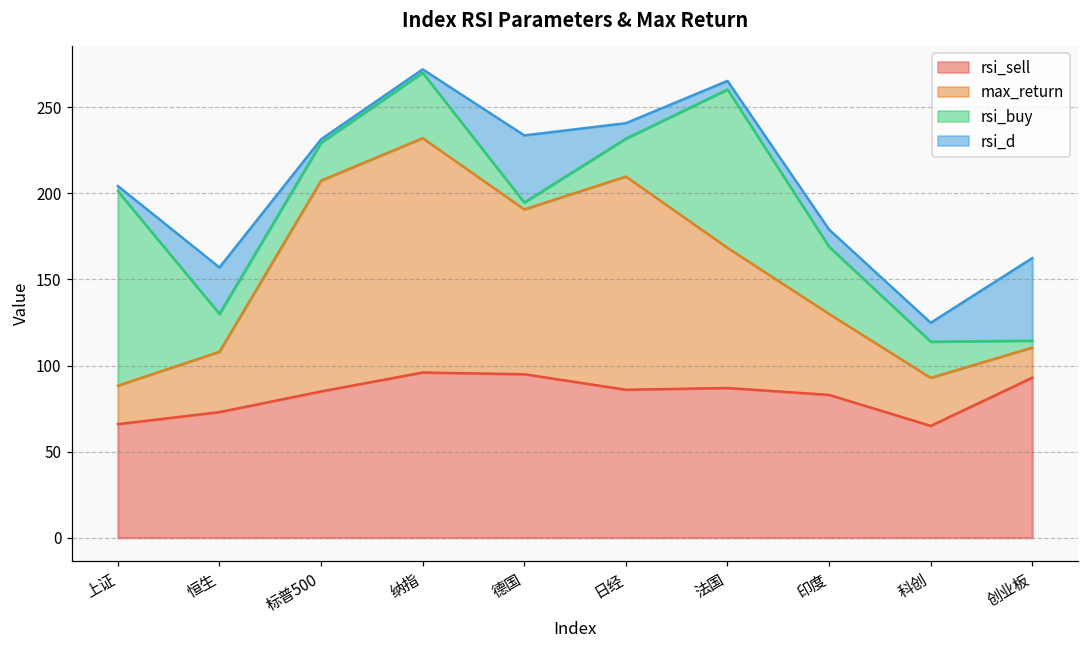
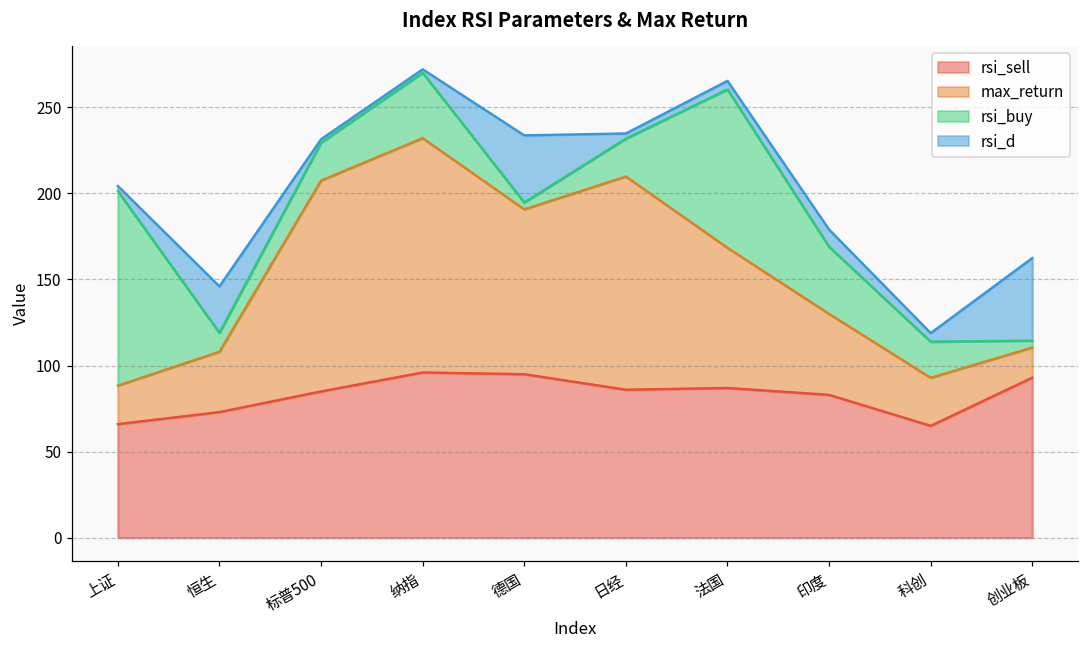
  {
    "rsi_buy": {
      "上证": 113,
-     "恒生": 22,
+     "恒生": 11,
      "标普500": 22,
      "纳指": 38,
      "德国": 4,
      "日经": 22,
      "法国": 92,
      "印度": 39,
      "科创": 21,
      "创业板": 4
    },
    "rsi_d": {
      "上证": 3,
      "恒生": 27,
      "标普500": 2,
      "纳指": 2,
      "德国": 39,
-     "日经": 9,
+     "日经": 3,
      "法国": 5,
      "印度": 10,
-     "科创": 11,
+     "科创": 5,
      "创业板": 48
    }
  }
